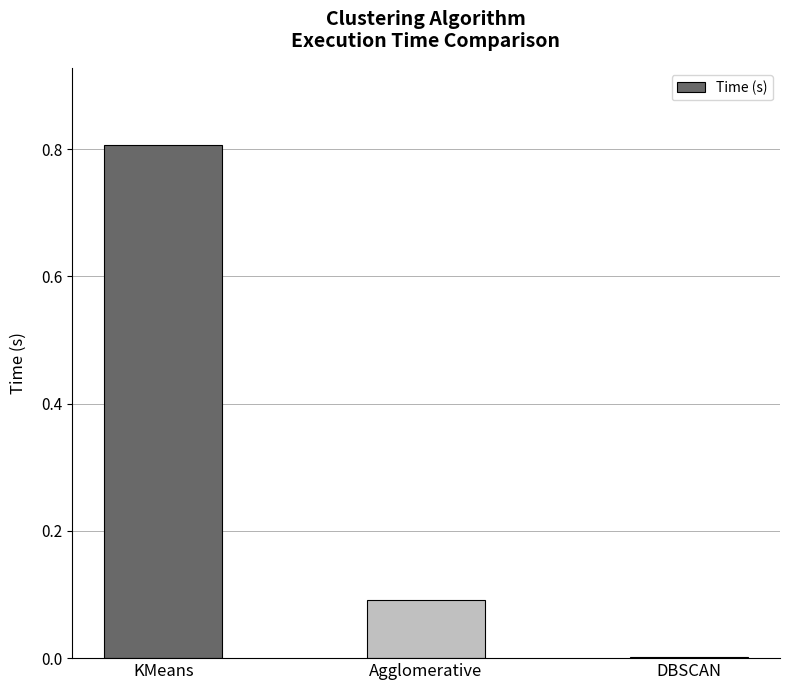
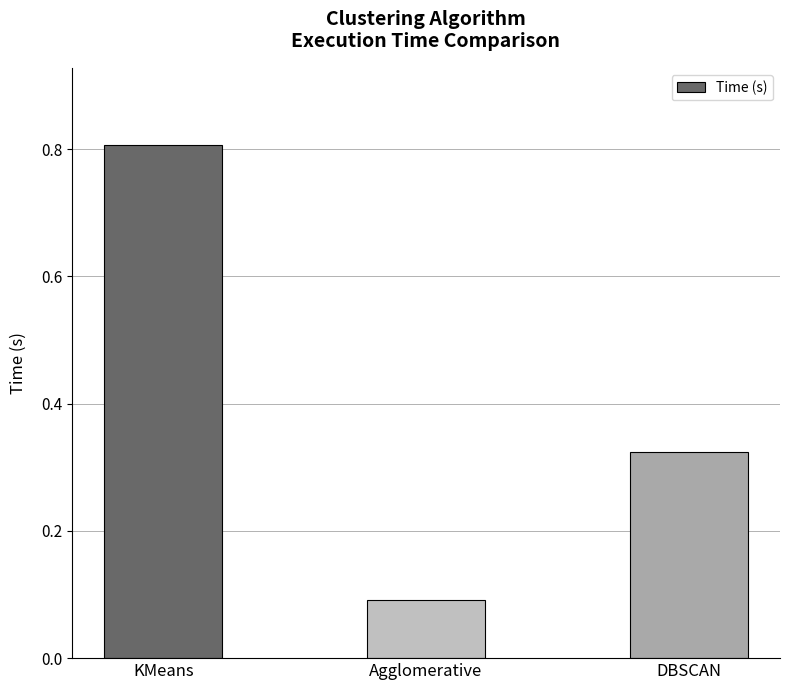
  {
    "KMeans": 0.81,
    "Agglomerative": 0.09,
-   "DBSCAN": 0.00
+   "DBSCAN": 0.32
  }
